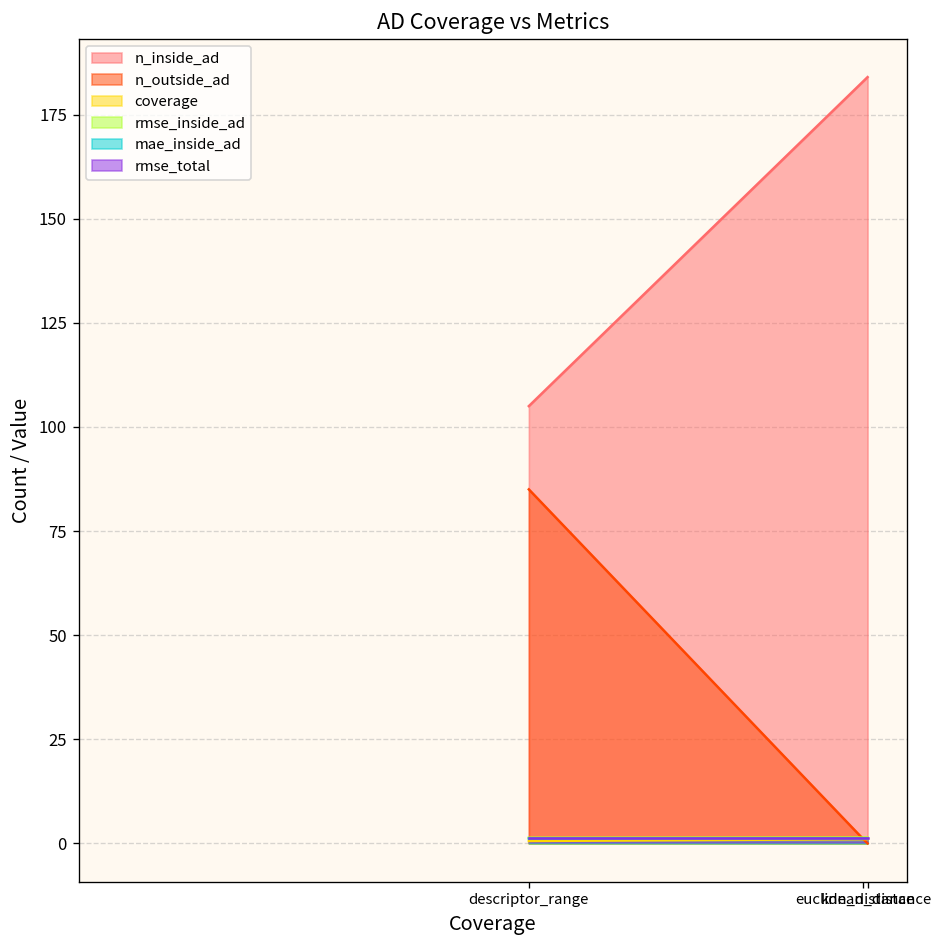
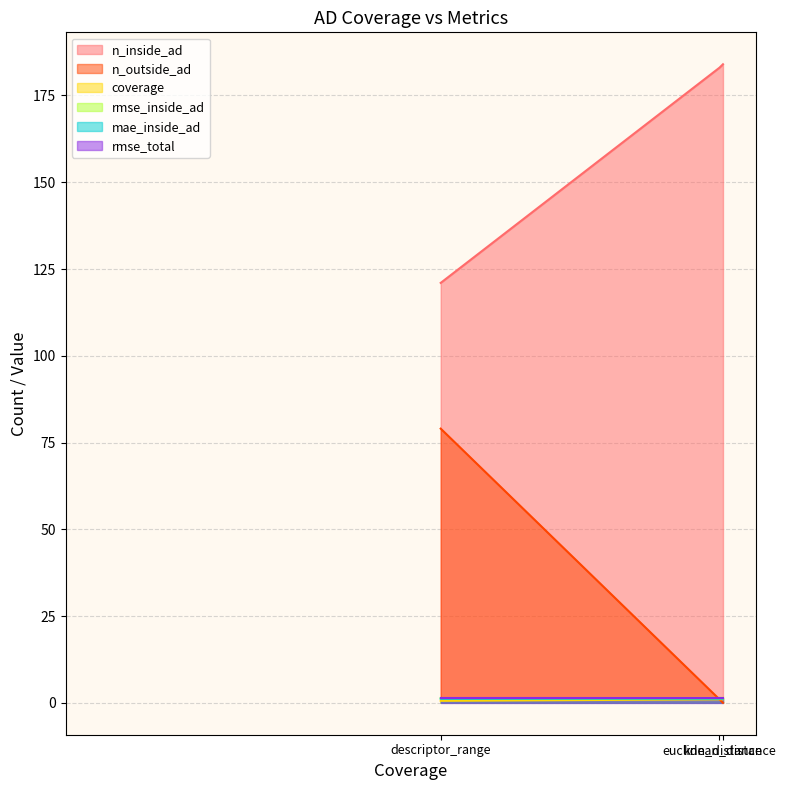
  {
    "n_inside_ad": {
-     "descriptor_range": 105
+     "descriptor_range": 121
    },
    "n_outside_ad": {
-     "descriptor_range": 85
+     "descriptor_range": 79
    }
  }
